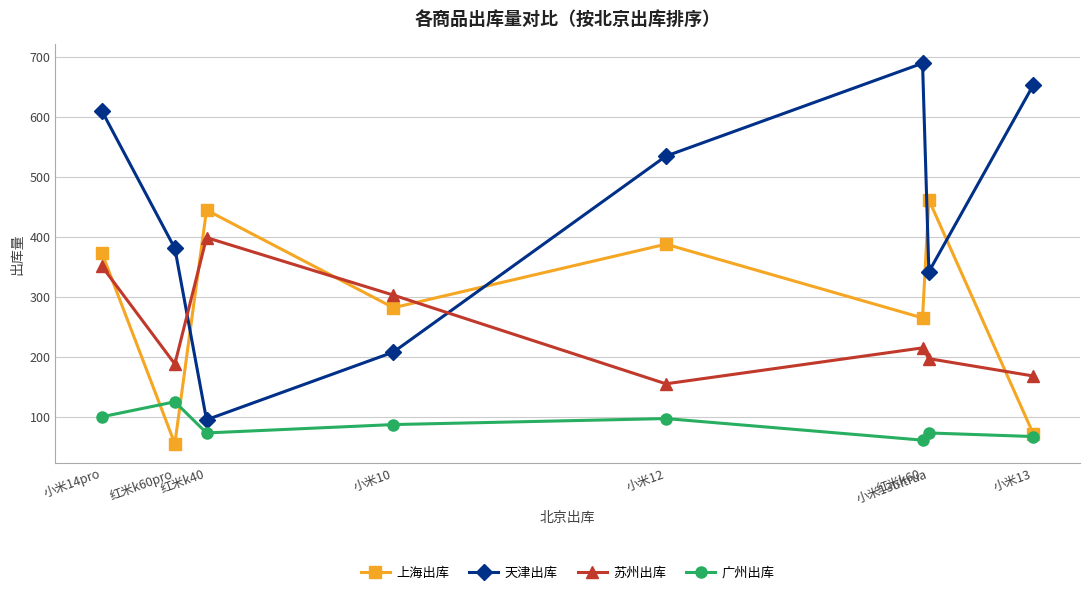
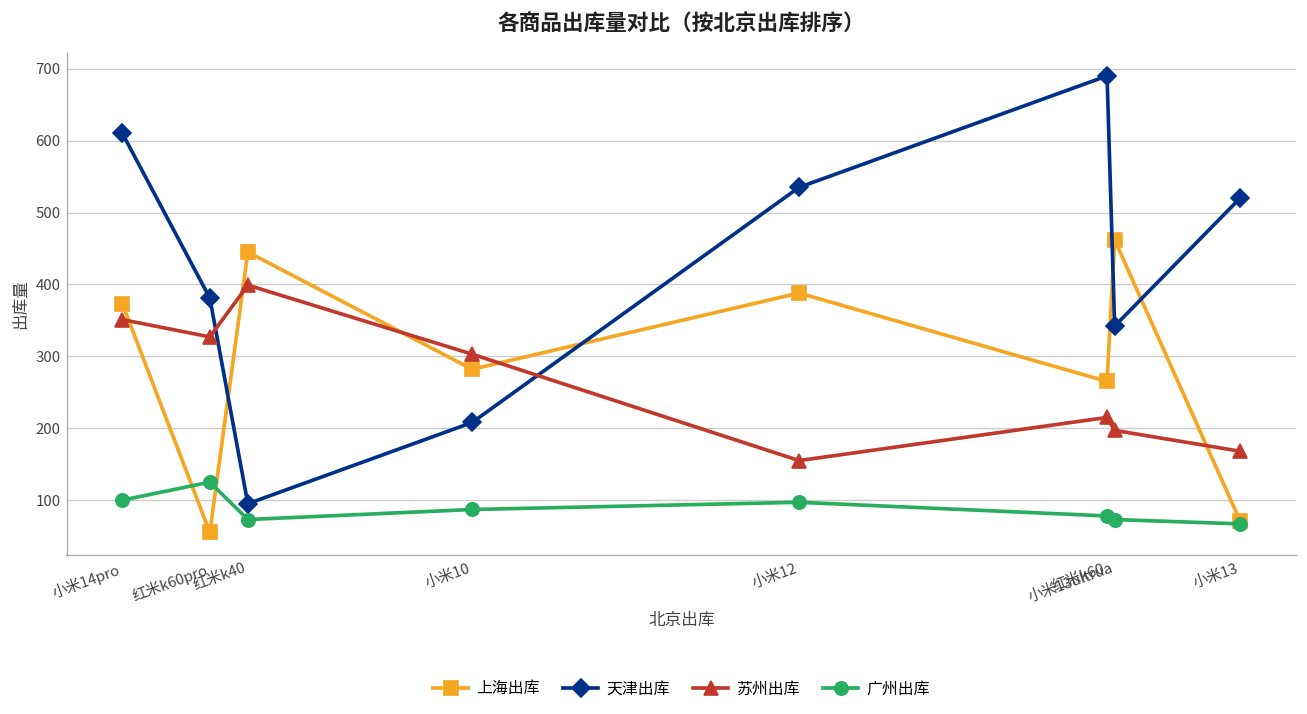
  {
    "上海出库": {
      "小米14pro": 370,
      "红米k60pro": 60,
      "红米k40": 450,
      "小米10": 280,
      "小米12": 390,
      "红米k60": 270,
      "小米13ultrua": 460
    },
    "天津出库": {
      "小米14pro": 610,
      "红米k60pro": 380,
      "红米k40": 100,
      "小米10": 210,
      "小米12": 540,
      "红米k60": 690,
      "小米13ultrua": 340,
-     "小米13": 650
+     "小米13": 520
    },
    "苏州出库": {
      "小米14pro": 350,
-     "红米k60pro": 190,
+     "红米k60pro": 330,
      "红米k40": 400,
      "小米10": 300,
      "小米12": 160,
      "红米k60": 220,
      "小米13ultrua": 200,
      "小米13": 170
    },
    "广州出库": {
      "小米14pro": 100,
      "红米k60pro": 130,
      "红米k40": 70,
      "小米10": 90,
      "小米12": 100,
-     "红米k60": 60,
+     "红米k60": 80,
      "小米13ultrua": 70
    }
  }
